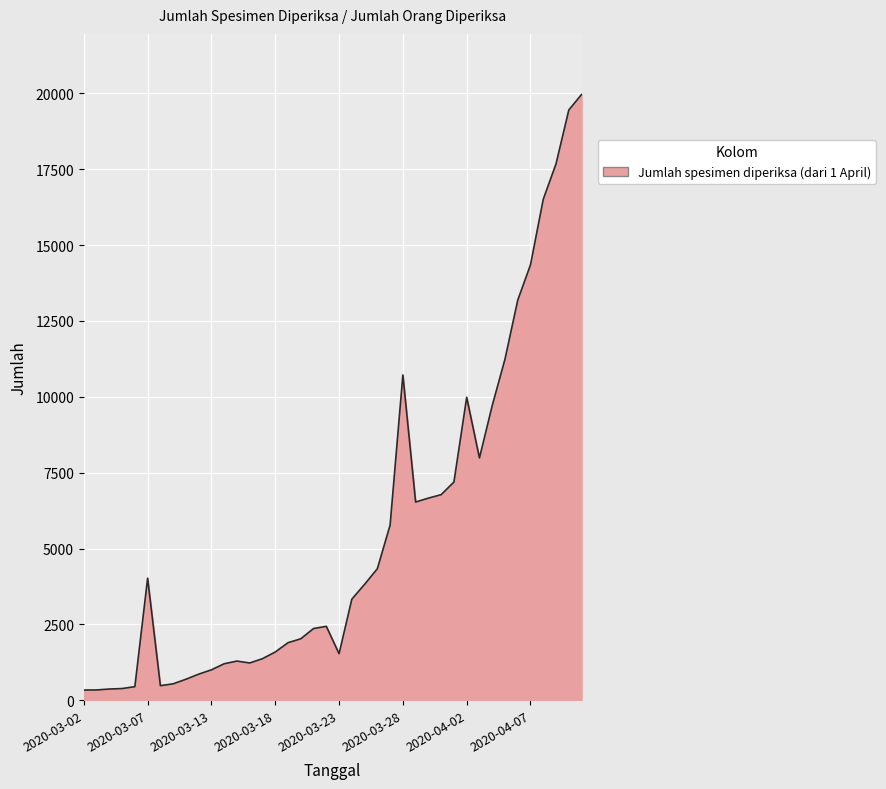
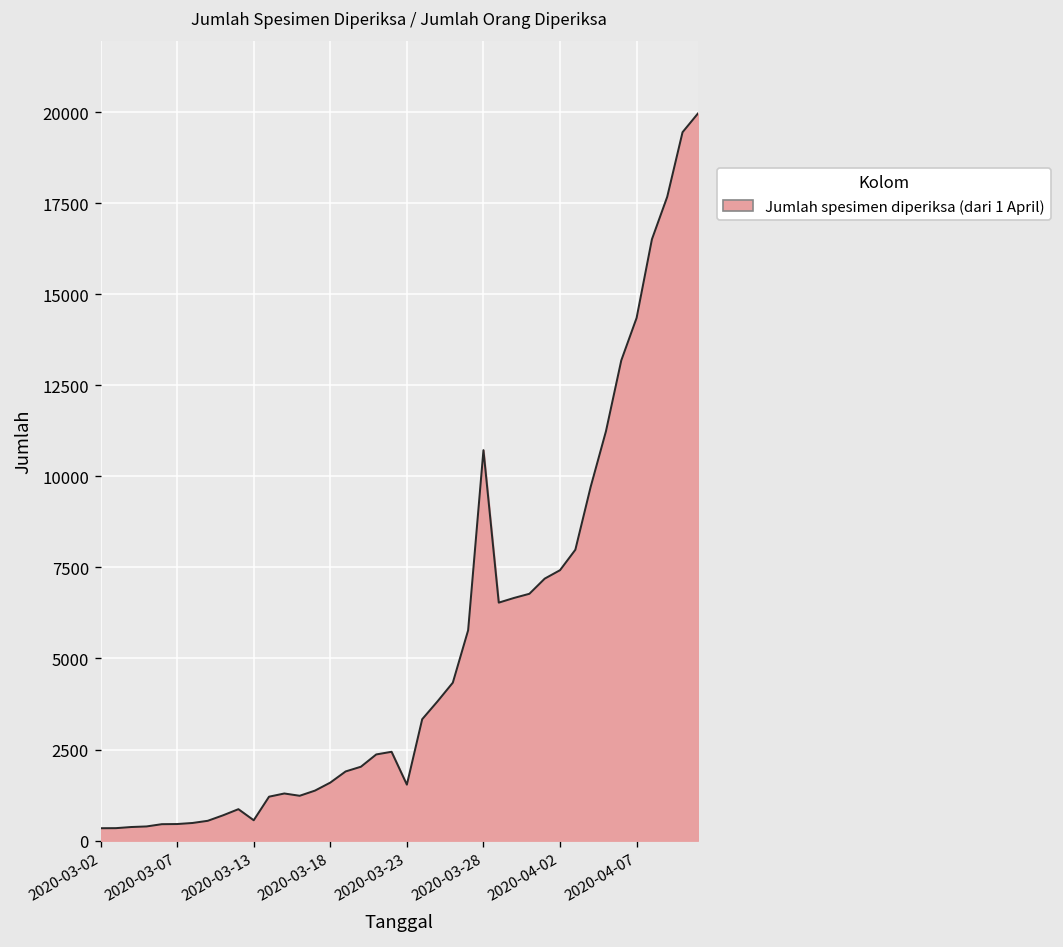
  {
    "2020-03-02": 300,
-   "2020-03-07": 4000,
-   "2020-03-13": 1000,
+   "2020-03-07": 500,
+   "2020-03-13": 600,
    "2020-03-18": 1600,
    "2020-03-23": 1500,
    "2020-03-28": 10700,
-   "2020-04-02": 10000,
+   "2020-04-02": 7400,
    "2020-04-07": 14400
  }
